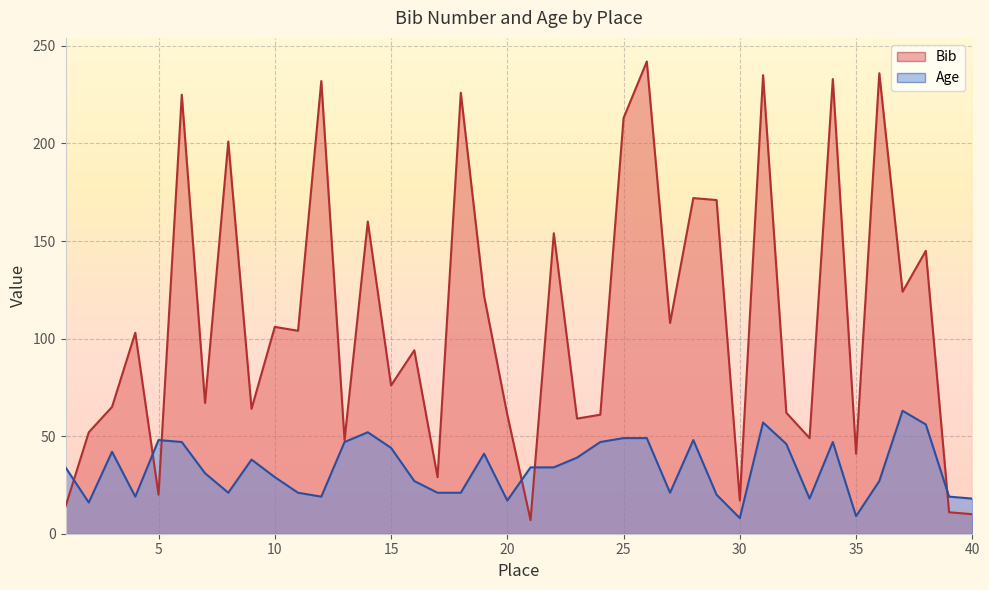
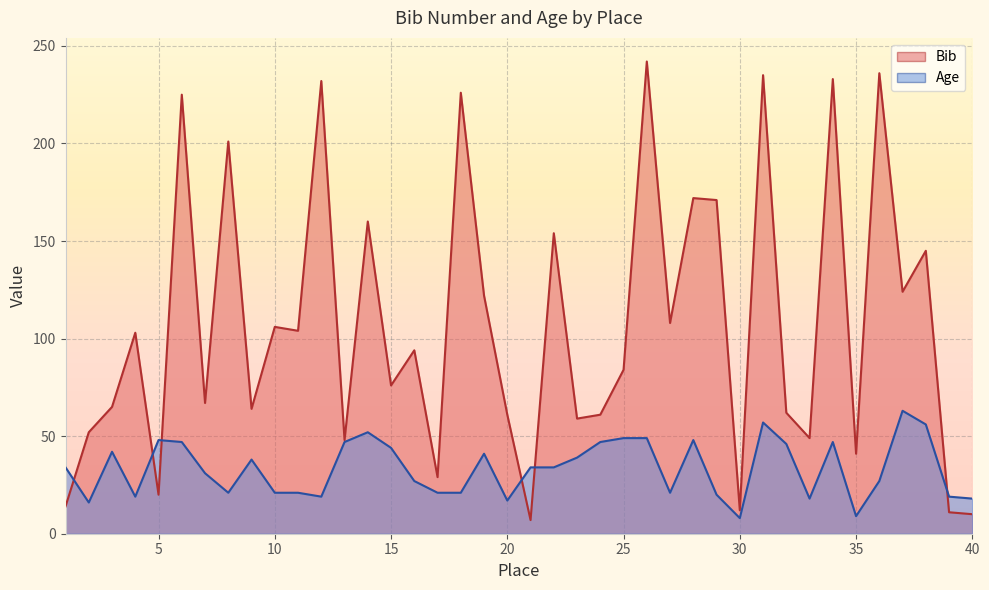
  {
    "Bib": {
      "5": 20,
      "10": 106,
      "15": 76,
      "20": 61,
-     "25": 213,
-     "30": 17,
+     "25": 84,
+     "30": 12,
      "35": 41,
      "40": 10
    },
    "Age": {
      "5": 48,
-     "10": 29,
+     "10": 21,
      "15": 44,
      "20": 17,
      "25": 49,
      "30": 8,
      "35": 9,
      "40": 18
    }
  }
